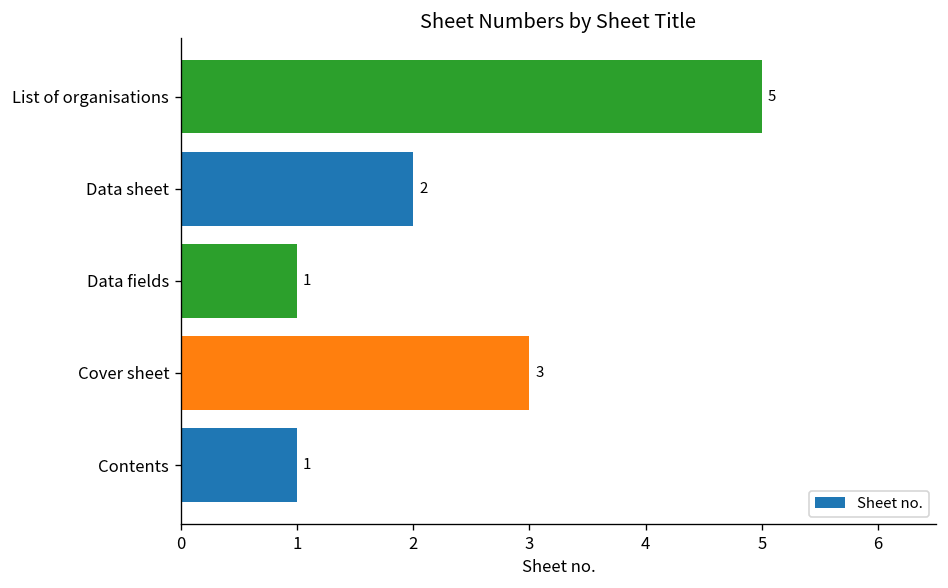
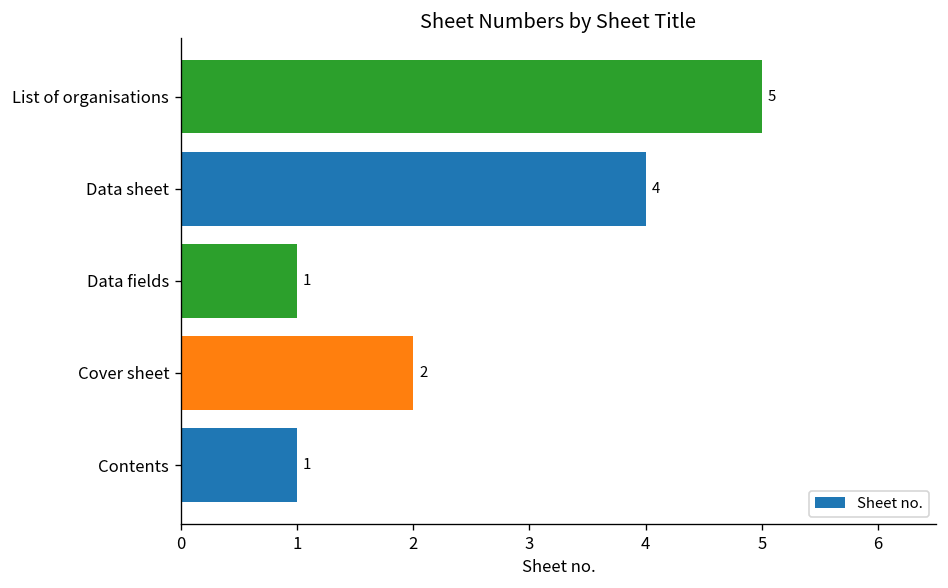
  {
    "List of organisations": 5,
-   "Data sheet": 2,
+   "Data sheet": 4,
    "Data fields": 1,
-   "Cover sheet": 3,
+   "Cover sheet": 2,
    "Contents": 1
  }
